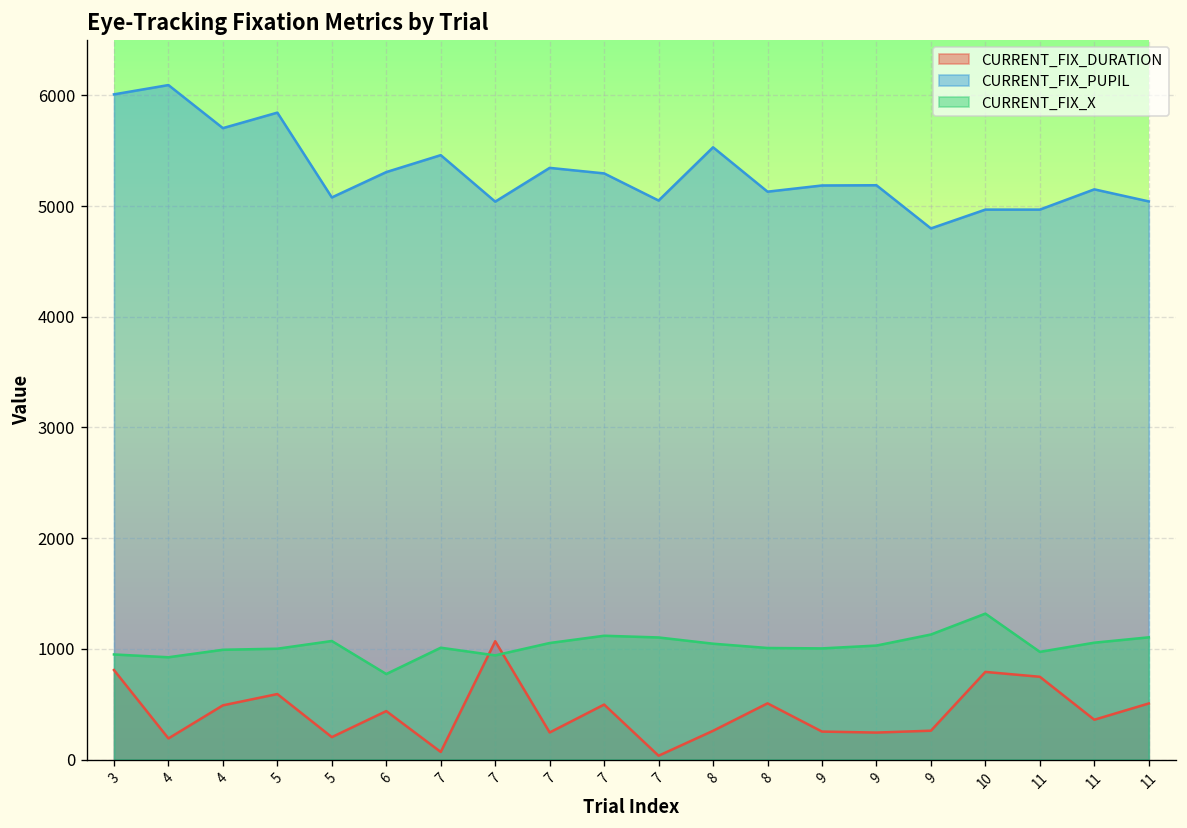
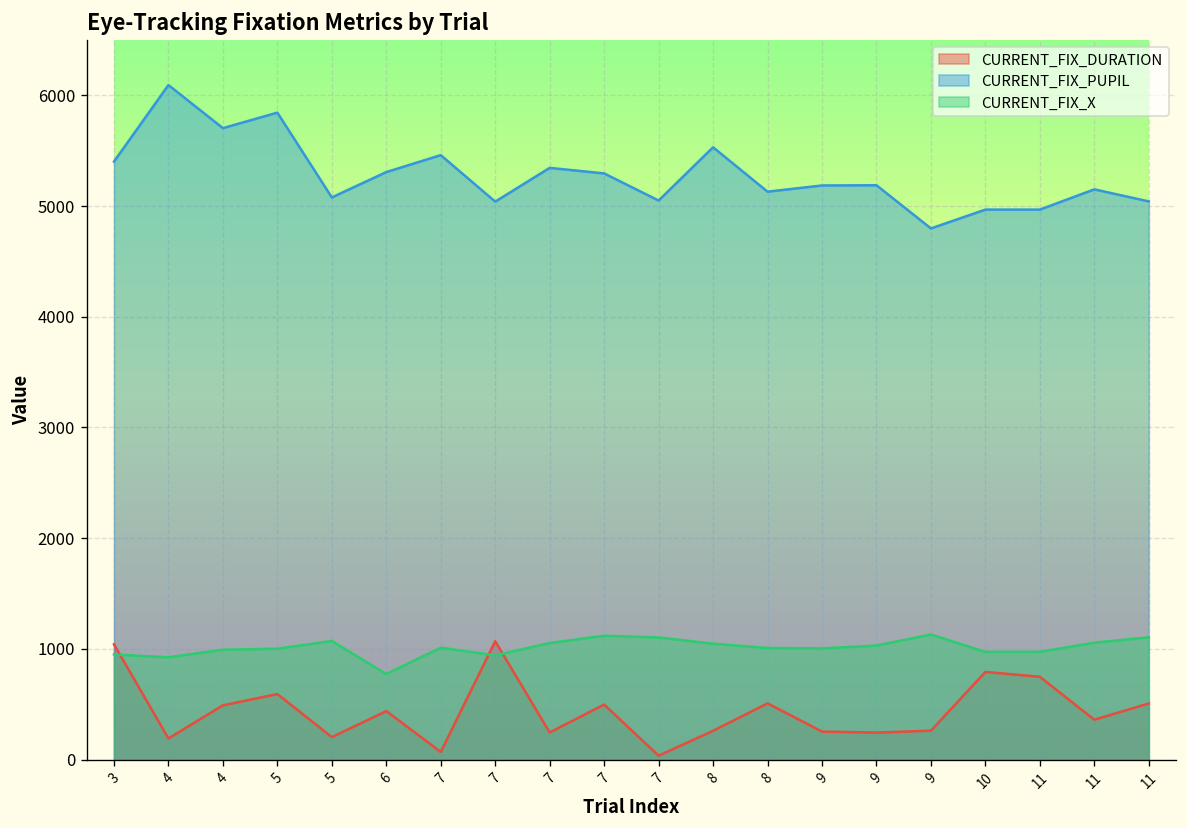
  {
    "CURRENT_FIX_DURATION": {
-     "3": 800,
+     "3": 1000,
      "6": 400,
      "10": 800
    },
    "CURRENT_FIX_PUPIL": {
-     "3": 6000,
+     "3": 5400,
      "6": 5300,
      "10": 5000
    },
    "CURRENT_FIX_X": {
      "3": 900,
      "6": 800,
-     "10": 1300
+     "10": 1000
    }
  }
